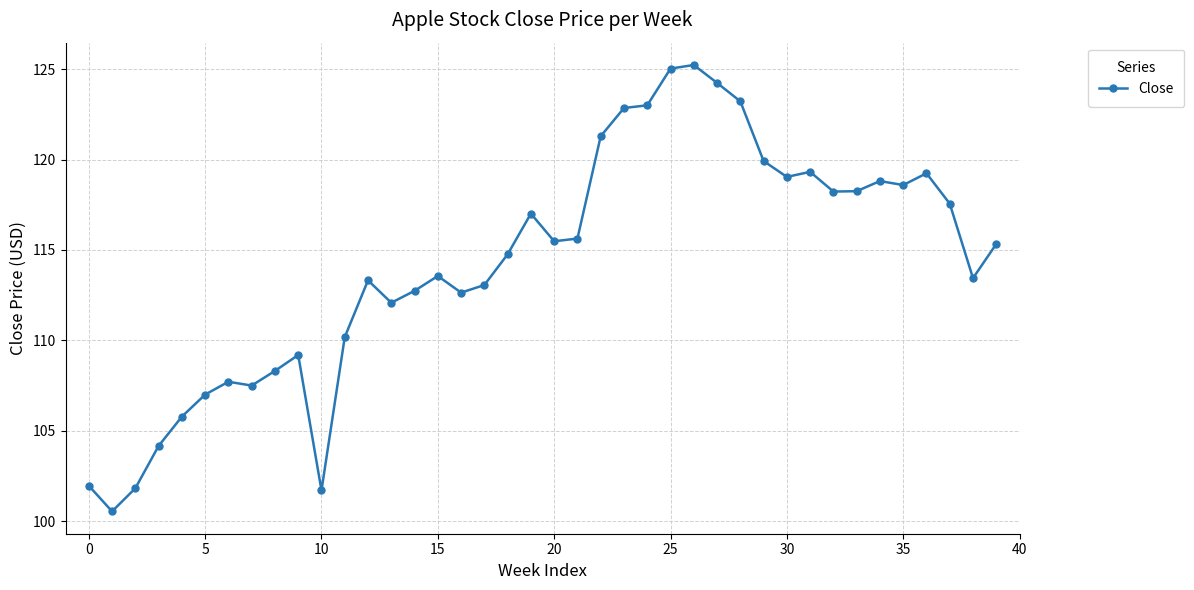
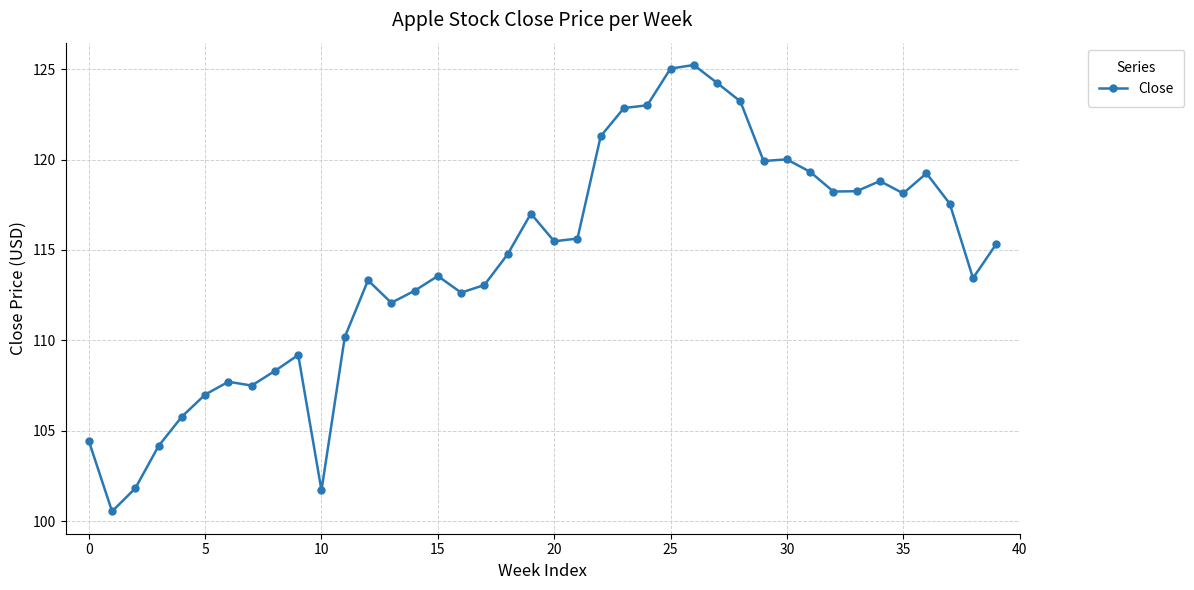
  {
-   "0": 102.0,
+   "0": 104.4,
    "5": 107.0,
    "10": 101.7,
    "15": 113.6,
    "20": 115.5,
    "25": 125.0,
-   "30": 119.0,
-   "35": 118.6
+   "30": 120.0,
+   "35": 118.1
  }
